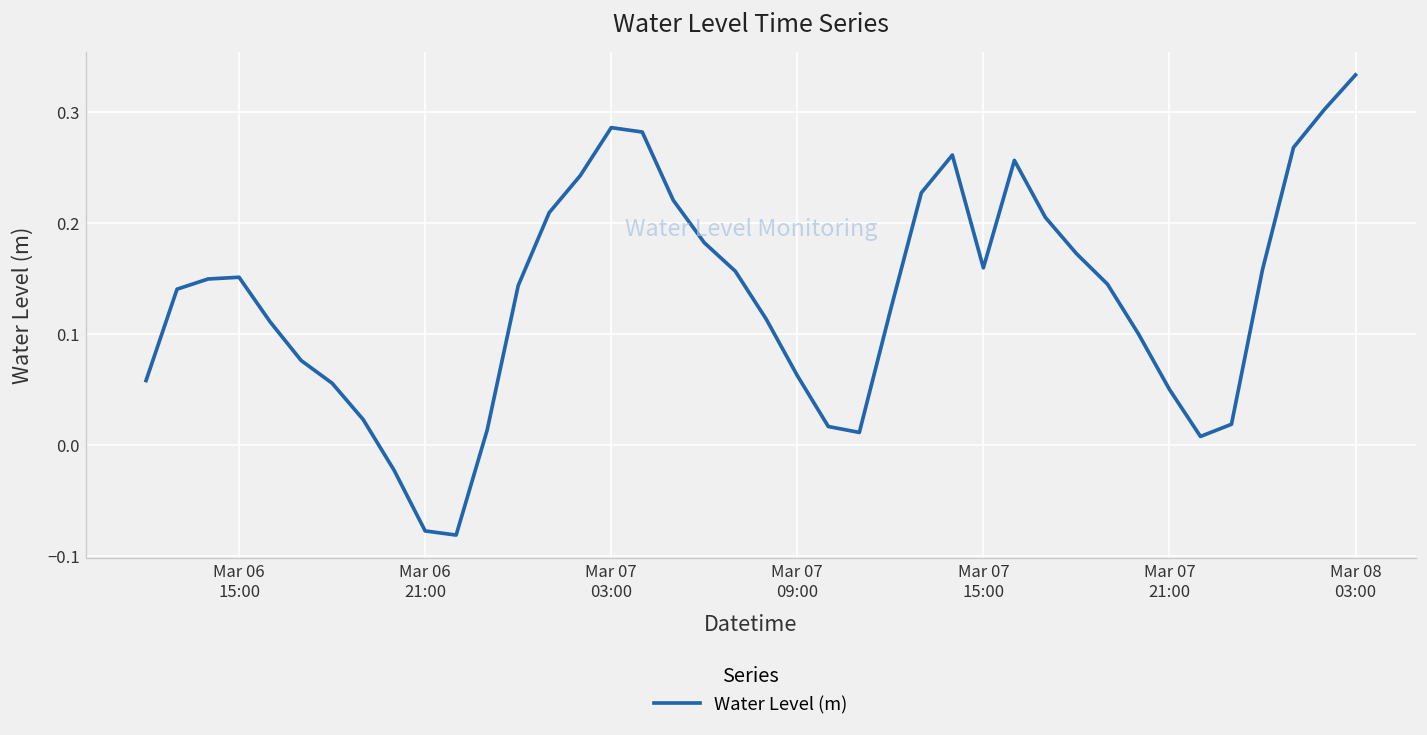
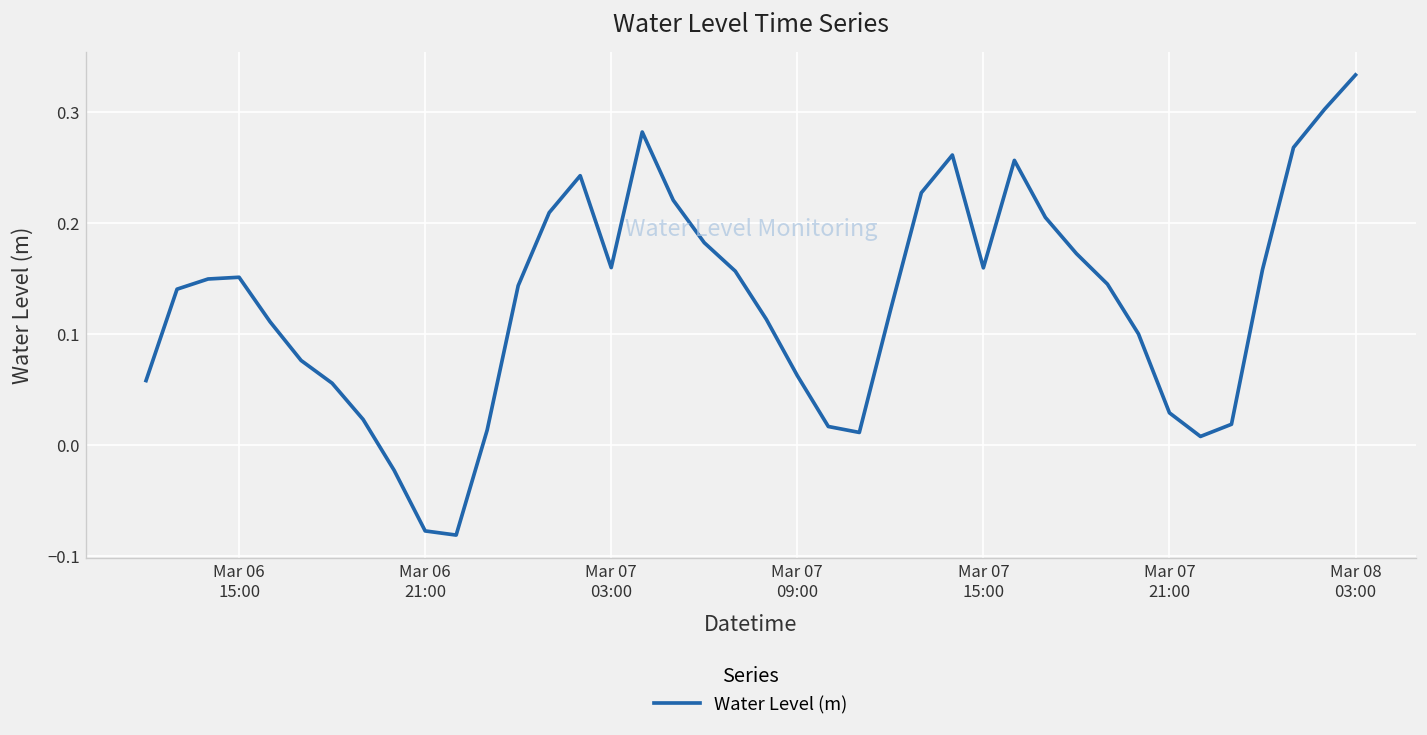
  {
    "Mar 06 15:00": 0.15,
    "Mar 06 21:00": -0.08,
-   "Mar 07 03:00": 0.29,
+   "Mar 07 03:00": 0.16,
    "Mar 07 09:00": 0.06,
    "Mar 07 15:00": 0.16,
-   "Mar 07 21:00": 0.05,
+   "Mar 07 21:00": 0.03,
    "Mar 08 03:00": 0.33
  }
